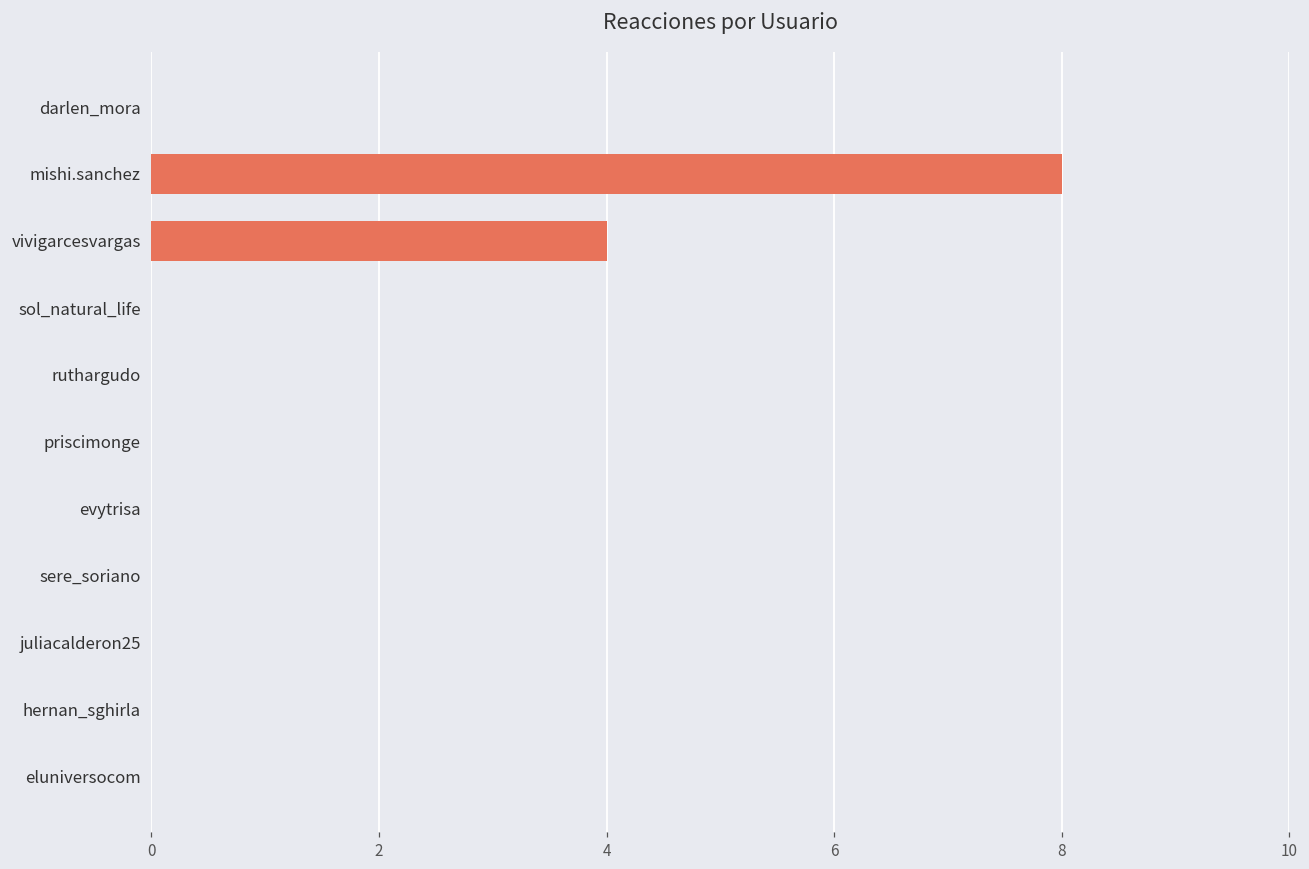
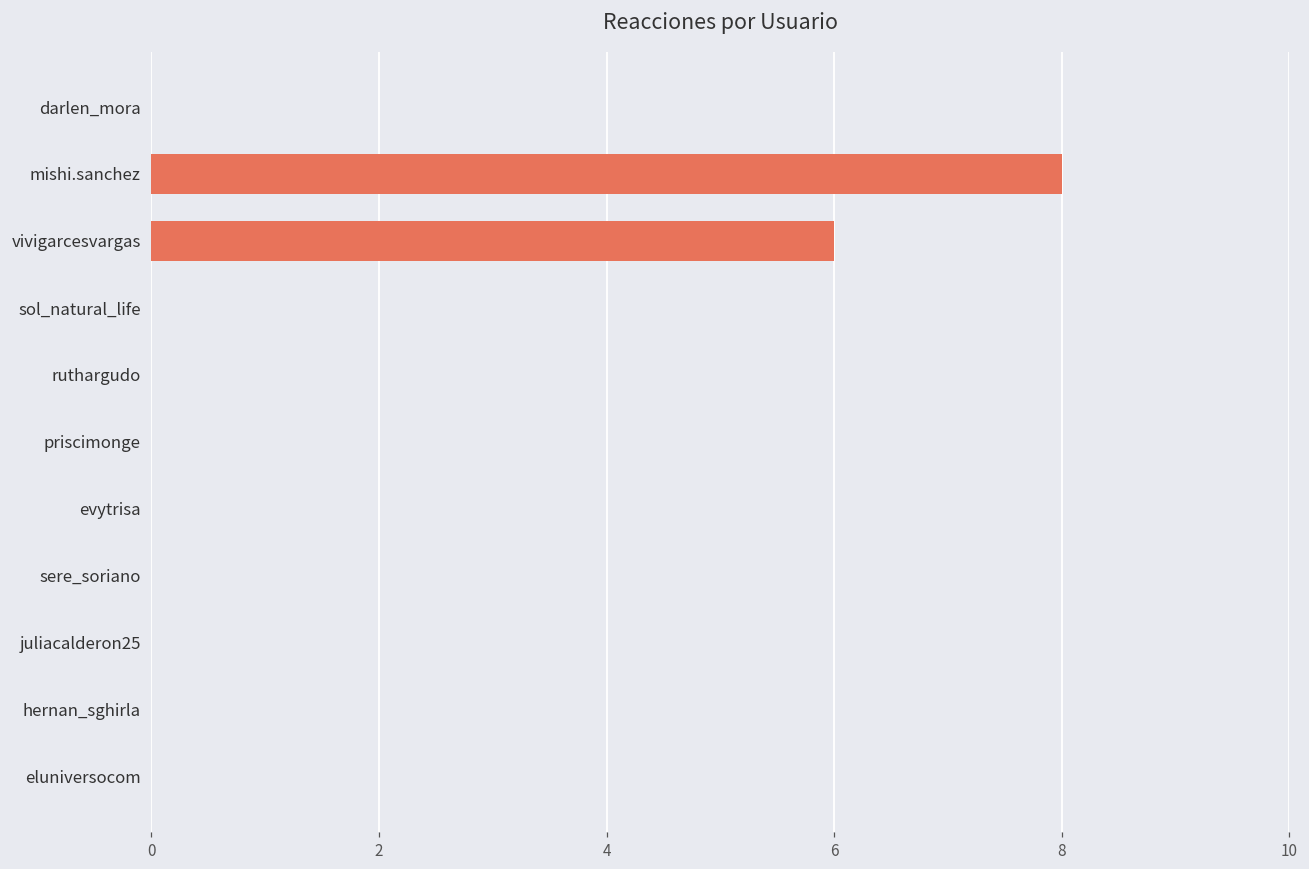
  {
    "darlen_mora": 0,
    "mishi.sanchez": 8,
-   "vivigarcesvargas": 4,
+   "vivigarcesvargas": 6,
    "sol_natural_life": 0,
    "ruthargudo": 0,
    "priscimonge": 0,
    "evytrisa": 0,
    "sere_soriano": 0,
    "juliacalderon25": 0,
    "hernan_sghirla": 0,
    "eluniversocom": 0
  }
